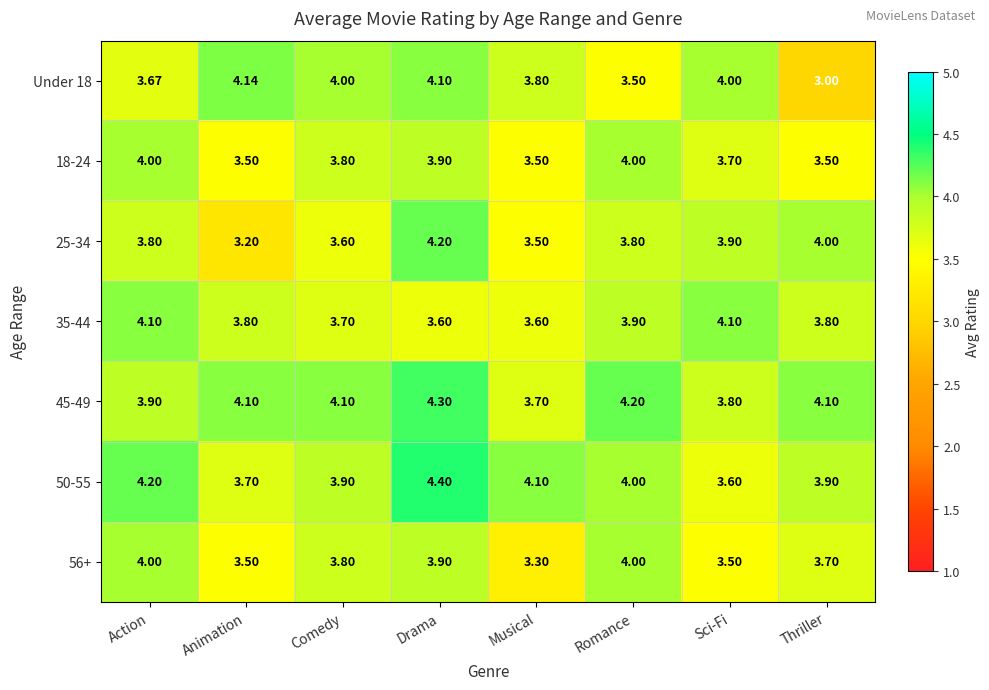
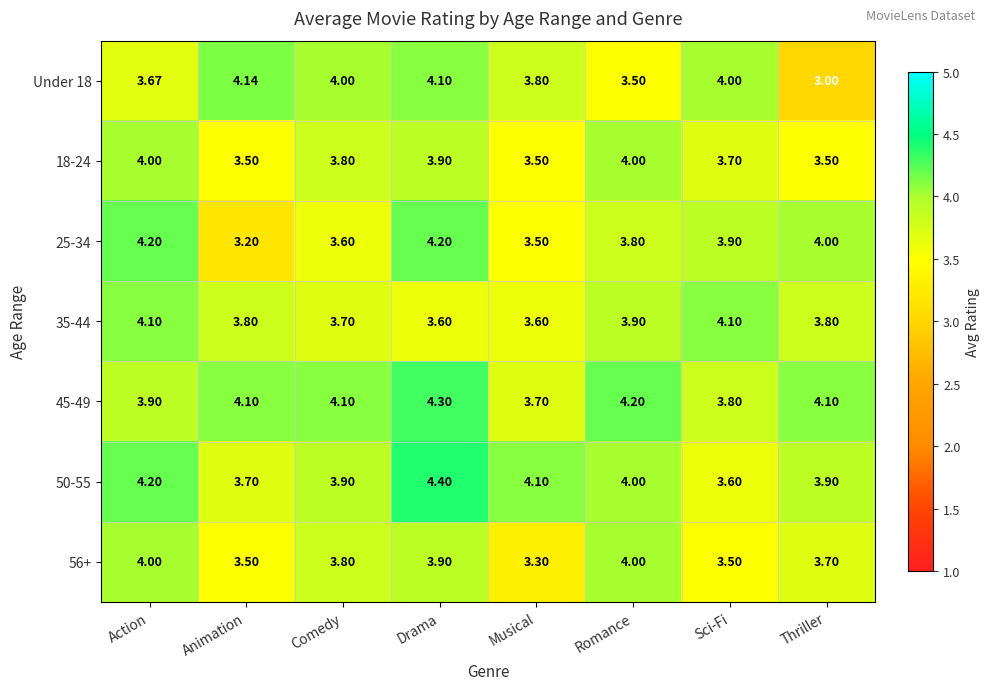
  {
    "Under 18": {
      "Action": 3.67,
      "Animation": 4.14,
      "Comedy": 4.00,
      "Drama": 4.10,
      "Musical": 3.80,
      "Romance": 3.50,
      "Sci-Fi": 4.00,
      "Thriller": 3.00
    },
    "18-24": {
      "Action": 4.00,
      "Animation": 3.50,
      "Comedy": 3.80,
      "Drama": 3.90,
      "Musical": 3.50,
      "Romance": 4.00,
      "Sci-Fi": 3.70,
      "Thriller": 3.50
    },
    "25-34": {
-     "Action": 3.80,
+     "Action": 4.20,
      "Animation": 3.20,
      "Comedy": 3.60,
      "Drama": 4.20,
      "Musical": 3.50,
      "Romance": 3.80,
      "Sci-Fi": 3.90,
      "Thriller": 4.00
    },
    "35-44": {
      "Action": 4.10,
      "Animation": 3.80,
      "Comedy": 3.70,
      "Drama": 3.60,
      "Musical": 3.60,
      "Romance": 3.90,
      "Sci-Fi": 4.10,
      "Thriller": 3.80
    },
    "45-49": {
      "Action": 3.90,
      "Animation": 4.10,
      "Comedy": 4.10,
      "Drama": 4.30,
      "Musical": 3.70,
      "Romance": 4.20,
      "Sci-Fi": 3.80,
      "Thriller": 4.10
    },
    "50-55": {
      "Action": 4.20,
      "Animation": 3.70,
      "Comedy": 3.90,
      "Drama": 4.40,
      "Musical": 4.10,
      "Romance": 4.00,
      "Sci-Fi": 3.60,
      "Thriller": 3.90
    },
    "56+": {
      "Action": 4.00,
      "Animation": 3.50,
      "Comedy": 3.80,
      "Drama": 3.90,
      "Musical": 3.30,
      "Romance": 4.00,
      "Sci-Fi": 3.50,
      "Thriller": 3.70
    }
  }
